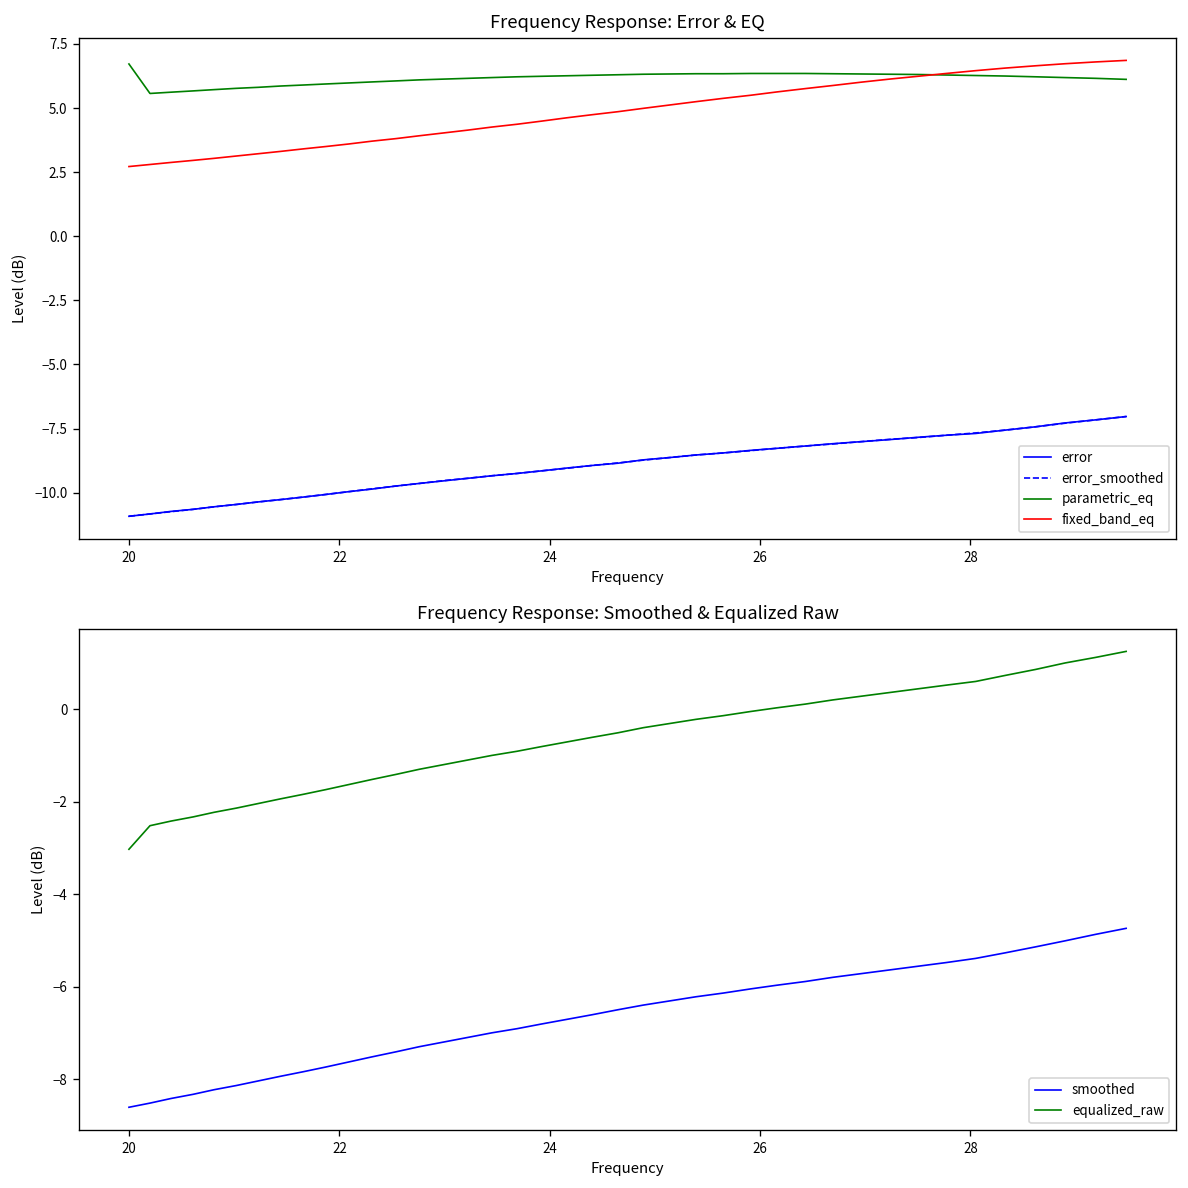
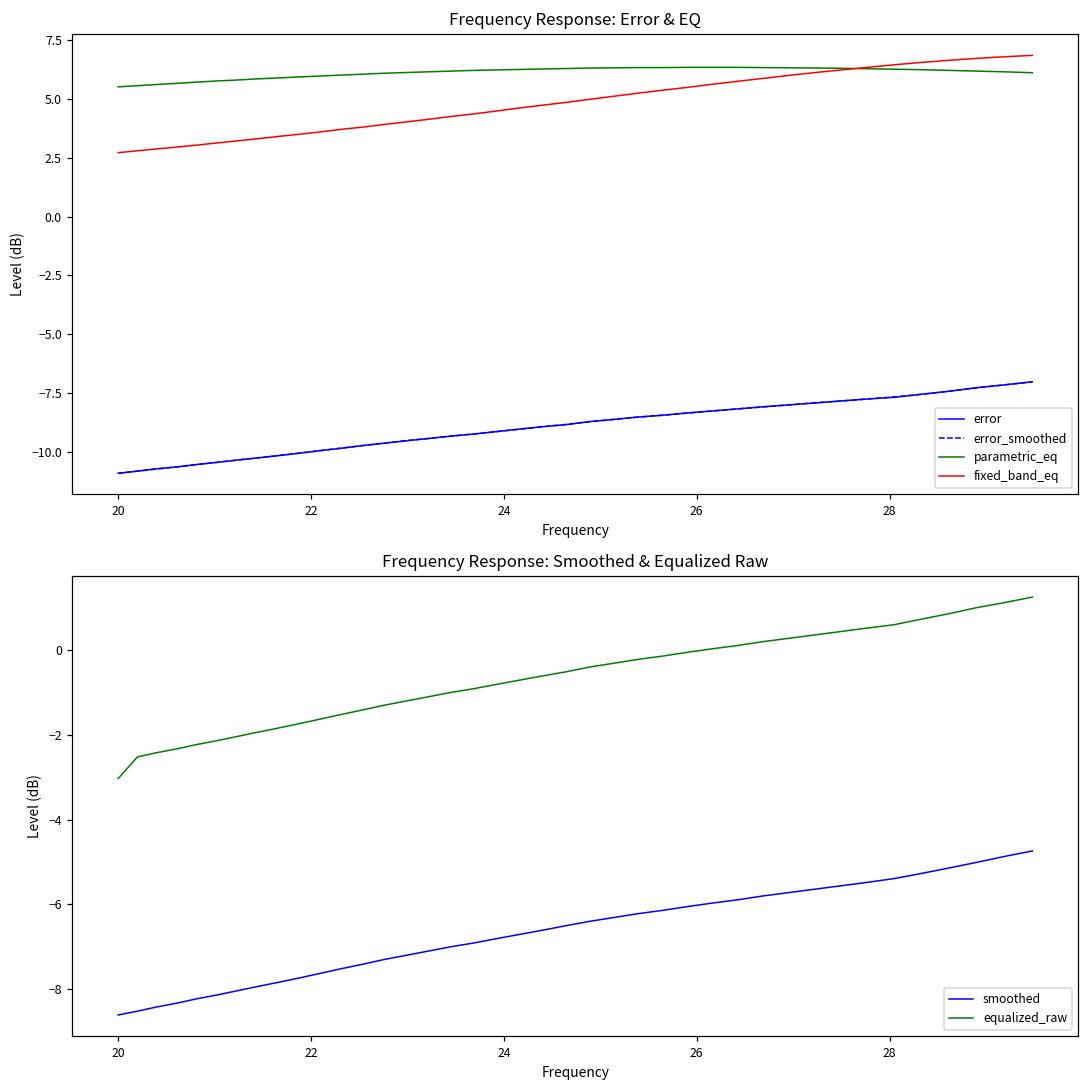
  {
    "Frequency Response: Error & EQ": {
      "parametric_eq": {
-       "20": 6.7
+       "20": 5.5
      },
      "fixed_band_eq": {
        "20": 2.7
      }
    },
    "Frequency Response: Smoothed & Equalized Raw": {
      "smoothed": {
        "20": -8.6
      },
      "equalized_raw": {
        "20": -3.0
      }
    }
  }
